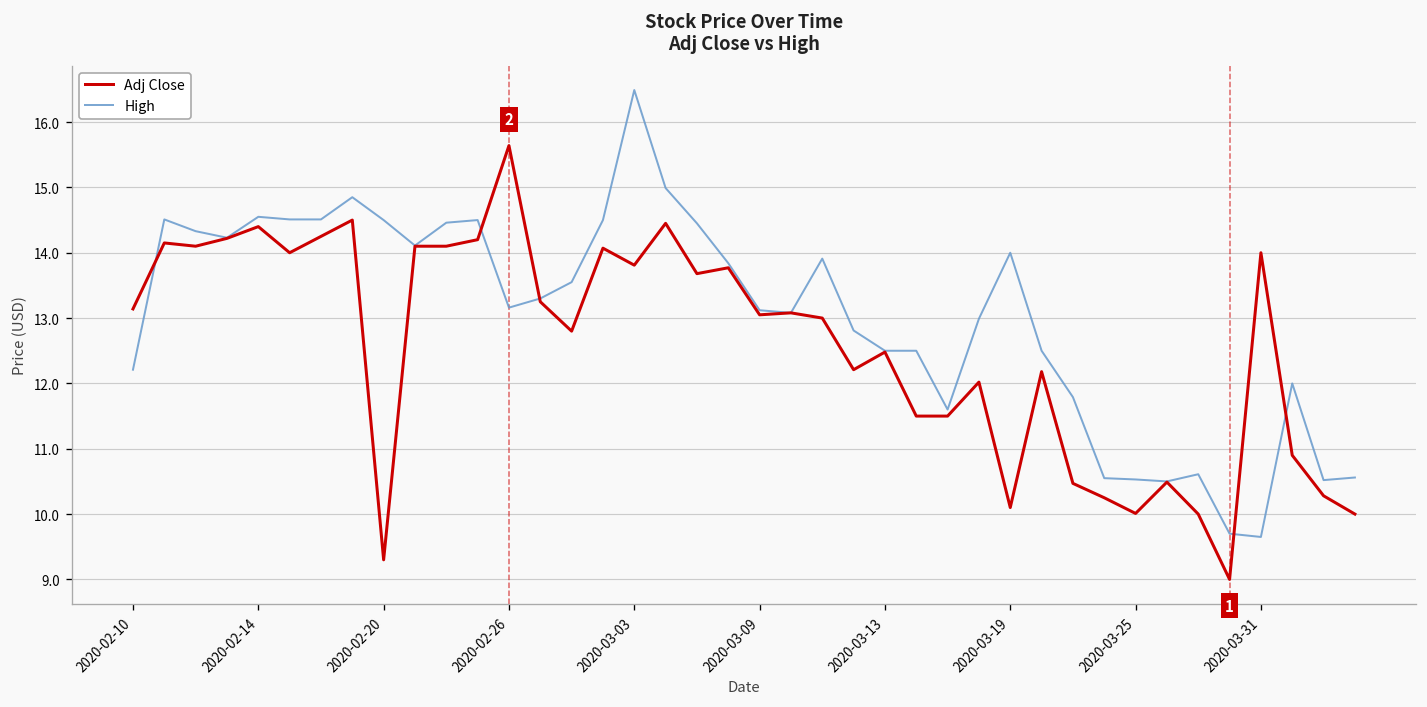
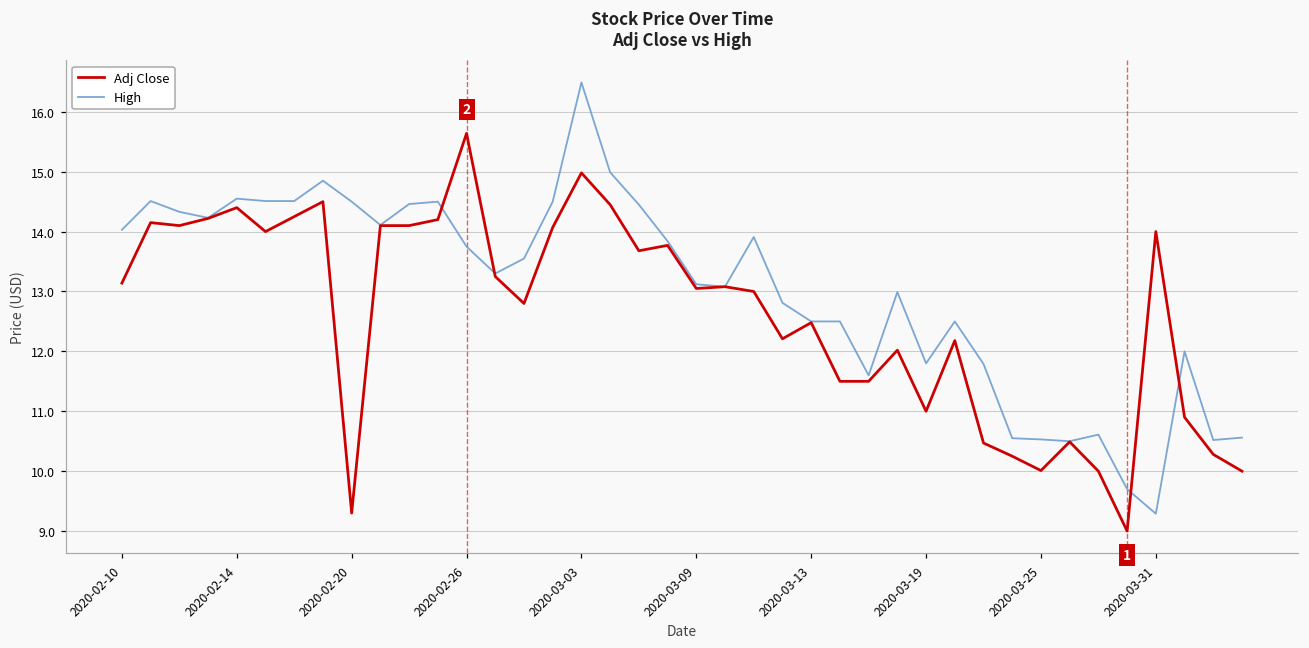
  {
    "Adj Close": {
      "2020-02-10": 13.1,
      "2020-02-14": 14.4,
      "2020-02-20": 9.3,
-     "2020-03-03": 13.8,
+     "2020-03-03": 15.0,
      "2020-03-09": 13.1,
-     "2020-03-19": 10.1,
+     "2020-03-19": 11.0,
      "2020-03-25": 10.0,
      "2020-03-31": 14.0
    },
    "High": {
-     "2020-02-10": 12.2,
+     "2020-02-10": 14.0,
      "2020-02-14": 14.6,
      "2020-02-20": 14.5,
-     "2020-02-26": 13.2,
+     "2020-02-26": 13.8,
      "2020-03-03": 16.5,
      "2020-03-09": 13.1,
-     "2020-03-19": 14.0,
+     "2020-03-19": 11.8,
      "2020-03-25": 10.5,
-     "2020-03-31": 9.7
+     "2020-03-31": 9.3
    }
  }
